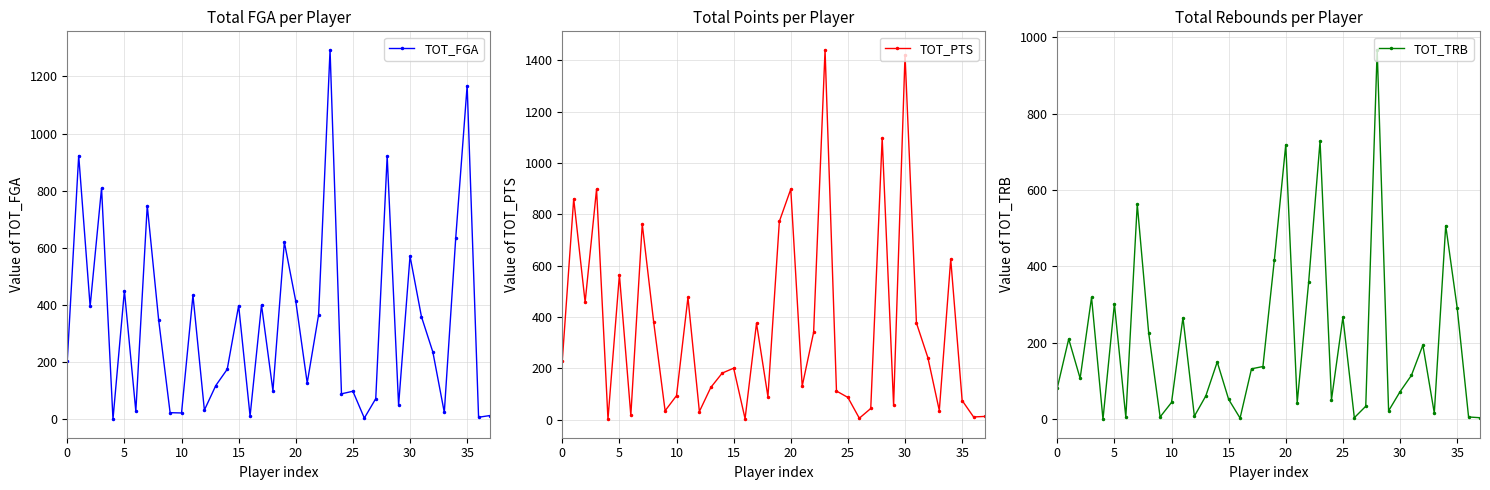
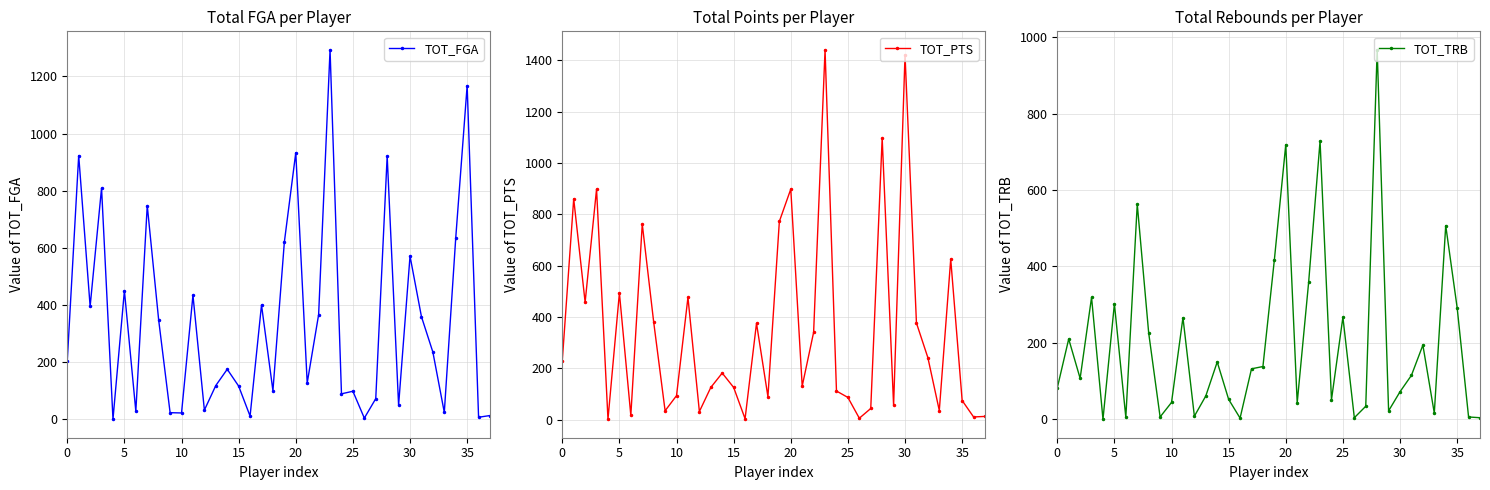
  {
    "Total FGA per Player": {
      "0": 210,
      "5": 450,
      "10": 20,
-     "15": 400,
-     "20": 410,
+     "15": 120,
+     "20": 930,
      "25": 100,
      "30": 570,
      "35": 1170
    },
    "Total Points per Player": {
      "0": 230,
-     "5": 560,
+     "5": 490,
      "10": 90,
-     "15": 200,
+     "15": 130,
      "20": 900,
      "25": 90,
      "35": 70
    },
    "Total Rebounds per Player": {
      "0": 80,
      "5": 300,
      "10": 40,
      "15": 50,
      "20": 720,
      "25": 270,
      "30": 70,
      "35": 290
    }
  }
